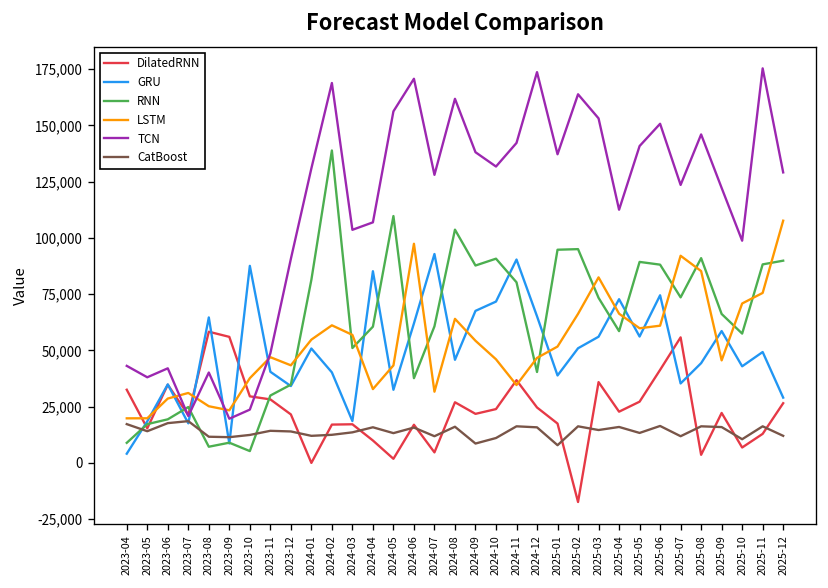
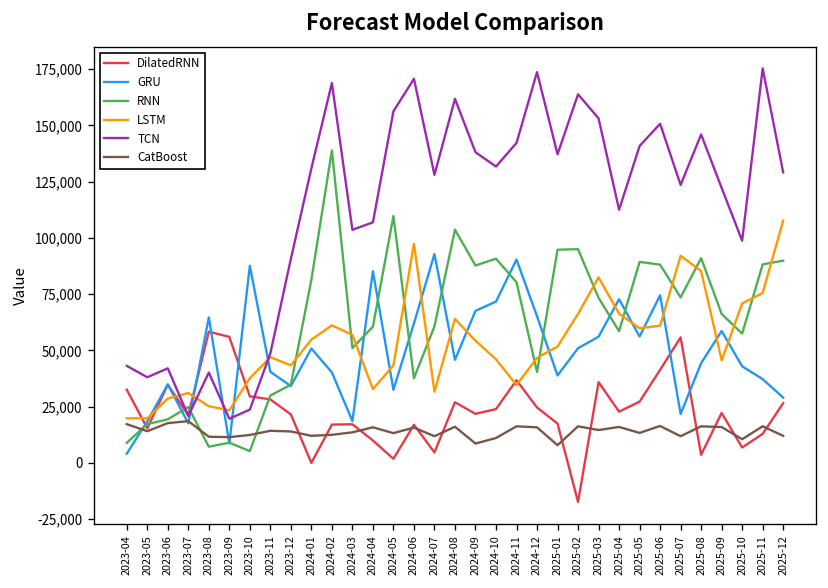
  {
    "DilatedRNN": {
      "2023-04": "33,000",
      "2023-08": "58,000",
      "2023-09": "56,000",
      "2023-10": "30,000",
      "2023-11": "28,000",
      "2023-12": "22,000",
      "2024-01": "0",
      "2024-02": "17,000",
      "2024-03": "17,000",
      "2024-04": "10,000",
      "2024-05": "2,000",
      "2024-07": "5,000",
      "2024-08": "27,000",
      "2024-09": "22,000",
      "2024-10": "24,000",
      "2024-11": "37,000",
      "2024-12": "25,000",
      "2025-01": "18,000",
      "2025-02": "-17,000",
      "2025-03": "36,000",
      "2025-04": "23,000",
      "2025-05": "27,000",
      "2025-06": "41,000",
      "2025-07": "56,000",
      "2025-08": "4,000",
      "2025-09": "22,000",
      "2025-10": "7,000",
      "2025-11": "13,000",
      "2025-12": "27,000"
    },
    "GRU": {
      "2023-04": "4,000",
      "2023-08": "65,000",
      "2023-10": "88,000",
      "2023-11": "41,000",
      "2024-01": "51,000",
      "2024-02": "40,000",
      "2024-03": "19,000",
      "2024-04": "85,000",
      "2024-05": "33,000",
      "2024-06": "62,000",
      "2024-07": "93,000",
      "2024-08": "46,000",
      "2024-09": "68,000",
      "2024-10": "72,000",
      "2024-11": "90,000",
      "2024-12": "65,000",
      "2025-01": "39,000",
      "2025-02": "51,000",
      "2025-03": "56,000",
      "2025-04": "73,000",
      "2025-05": "56,000",
      "2025-06": "74,000",
-     "2025-07": "35,000",
+     "2025-07": "22,000",
      "2025-08": "44,000",
      "2025-09": "59,000",
      "2025-10": "43,000",
-     "2025-11": "49,000",
+     "2025-11": "37,000",
      "2025-12": "29,000"
    },
    "RNN": {
      "2023-04": "9,000",
      "2023-06": "19,000",
      "2023-07": "25,000",
      "2023-08": "7,000",
      "2023-10": "5,000",
      "2023-11": "30,000",
      "2024-01": "81,000",
      "2024-02": "139,000",
      "2024-03": "51,000",
      "2024-04": "61,000",
      "2024-05": "110,000",
      "2024-06": "38,000",
      "2024-07": "61,000",
      "2024-08": "104,000",
      "2024-09": "88,000",
      "2024-10": "91,000",
      "2024-11": "80,000",
      "2024-12": "40,000",
      "2025-01": "95,000",
      "2025-02": "95,000",
      "2025-03": "73,000",
      "2025-04": "59,000",
      "2025-05": "89,000",
      "2025-06": "88,000",
      "2025-07": "74,000",
      "2025-08": "91,000",
      "2025-09": "66,000",
      "2025-10": "57,000",
      "2025-11": "88,000",
      "2025-12": "90,000"
    },
    "LSTM": {
      "2023-04": "20,000",
      "2023-06": "29,000",
      "2023-07": "31,000",
      "2023-08": "25,000",
      "2023-09": "23,000",
      "2023-10": "38,000",
      "2023-11": "47,000",
      "2023-12": "43,000",
      "2024-01": "55,000",
      "2024-02": "61,000",
      "2024-03": "57,000",
      "2024-04": "33,000",
      "2024-05": "43,000",
      "2024-06": "97,000",
      "2024-07": "32,000",
      "2024-08": "64,000",
      "2024-09": "54,000",
      "2024-10": "46,000",
      "2024-11": "35,000",
      "2024-12": "47,000",
      "2025-01": "52,000",
      "2025-02": "66,000",
      "2025-03": "82,000",
      "2025-04": "66,000",
      "2025-05": "60,000",
      "2025-06": "61,000",
      "2025-07": "92,000",
      "2025-08": "85,000",
      "2025-09": "46,000",
      "2025-10": "71,000",
      "2025-11": "76,000",
      "2025-12": "108,000"
    },
    "TCN": {
      "2023-04": "43,000",
      "2023-05": "38,000",
      "2023-06": "42,000",
      "2023-08": "40,000",
      "2023-09": "20,000",
      "2023-10": "24,000",
      "2023-11": "49,000",
      "2023-12": "91,000",
      "2024-01": "131,000",
      "2024-02": "169,000",
      "2024-03": "104,000",
      "2024-04": "107,000",
      "2024-05": "156,000",
      "2024-06": "171,000",
      "2024-07": "128,000",
      "2024-08": "162,000",
      "2024-09": "138,000",
      "2024-10": "132,000",
      "2024-11": "142,000",
      "2024-12": "174,000",
      "2025-01": "137,000",
      "2025-02": "164,000",
      "2025-03": "153,000",
      "2025-04": "112,000",
      "2025-05": "141,000",
      "2025-06": "151,000",
      "2025-07": "124,000",
      "2025-08": "146,000",
      "2025-09": "122,000",
      "2025-10": "99,000",
      "2025-11": "175,000",
      "2025-12": "129,000"
    },
    "CatBoost": {
      "2023-04": "17,000",
      "2023-06": "18,000",
      "2023-08": "12,000",
      "2023-09": "11,000",
      "2023-10": "12,000",
      "2023-11": "14,000",
      "2023-12": "14,000",
      "2024-01": "12,000",
      "2024-02": "13,000",
      "2024-03": "14,000",
      "2024-04": "16,000",
      "2024-05": "13,000",
      "2024-07": "12,000",
      "2024-08": "16,000",
      "2024-09": "9,000",
      "2024-10": "11,000",
      "2024-11": "16,000",
      "2024-12": "16,000",
      "2025-01": "8,000",
      "2025-02": "16,000",
      "2025-03": "15,000",
      "2025-04": "16,000",
      "2025-05": "13,000",
      "2025-06": "16,000",
      "2025-07": "12,000",
      "2025-08": "16,000",
      "2025-09": "16,000",
      "2025-10": "11,000",
      "2025-11": "16,000",
      "2025-12": "12,000"
    }
  }
